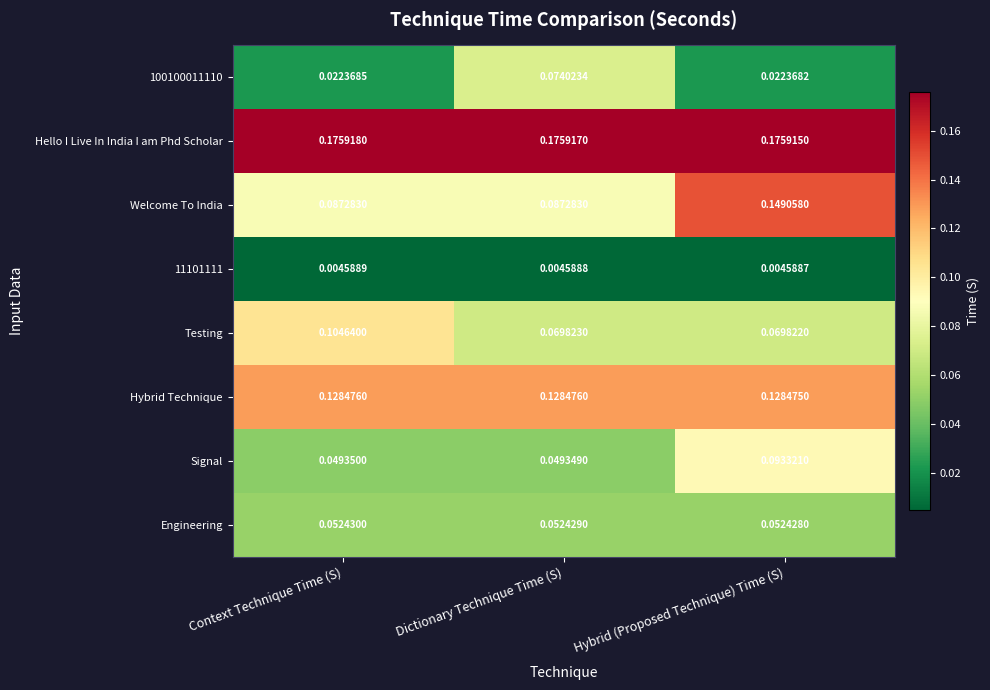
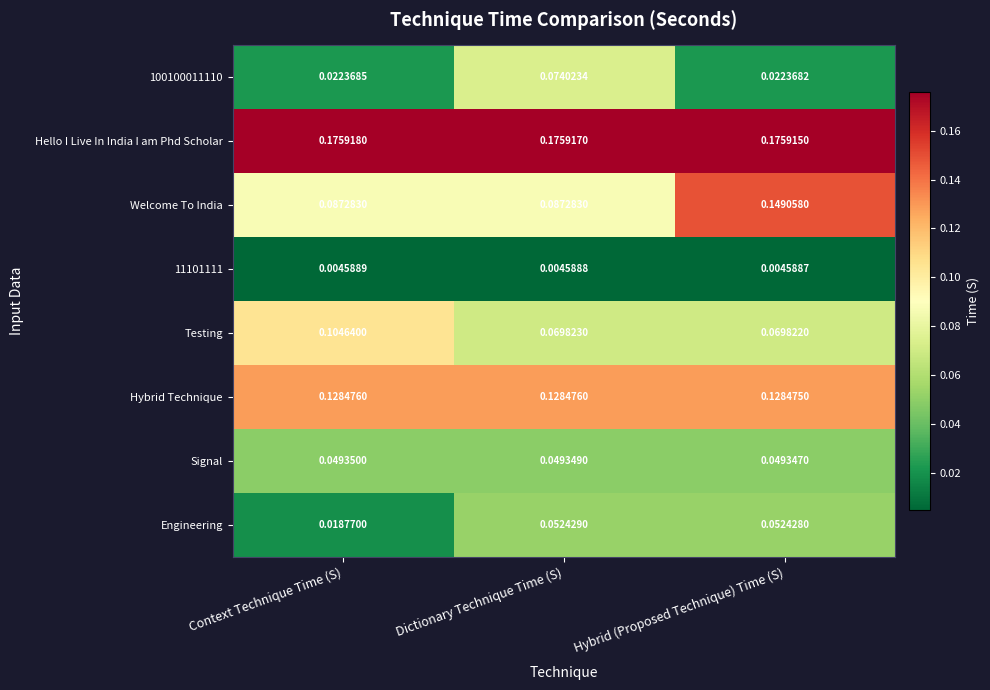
  {
    "100100011110": {
      "Context Technique Time (S)": 0.0223685,
      "Dictionary Technique Time (S)": 0.0740234,
      "Hybrid (Proposed Technique) Time (S)": 0.0223682
    },
    "Hello I Live In India I am Phd Scholar": {
      "Context Technique Time (S)": 0.1759180,
      "Dictionary Technique Time (S)": 0.1759170,
      "Hybrid (Proposed Technique) Time (S)": 0.1759150
    },
    "Welcome To India": {
      "Context Technique Time (S)": 0.0872830,
      "Dictionary Technique Time (S)": 0.0872830,
      "Hybrid (Proposed Technique) Time (S)": 0.1490580
    },
    "11101111": {
      "Context Technique Time (S)": 0.0045889,
      "Dictionary Technique Time (S)": 0.0045888,
      "Hybrid (Proposed Technique) Time (S)": 0.0045887
    },
    "Testing": {
      "Context Technique Time (S)": 0.1046400,
      "Dictionary Technique Time (S)": 0.0698230,
      "Hybrid (Proposed Technique) Time (S)": 0.0698220
    },
    "Hybrid Technique": {
      "Context Technique Time (S)": 0.1284760,
      "Dictionary Technique Time (S)": 0.1284760,
      "Hybrid (Proposed Technique) Time (S)": 0.1284750
    },
    "Signal": {
      "Context Technique Time (S)": 0.0493500,
      "Dictionary Technique Time (S)": 0.0493490,
-     "Hybrid (Proposed Technique) Time (S)": 0.0933210
+     "Hybrid (Proposed Technique) Time (S)": 0.0493470
    },
    "Engineering": {
-     "Context Technique Time (S)": 0.0524300,
+     "Context Technique Time (S)": 0.0187700,
      "Dictionary Technique Time (S)": 0.0524290,
      "Hybrid (Proposed Technique) Time (S)": 0.0524280
    }
  }
